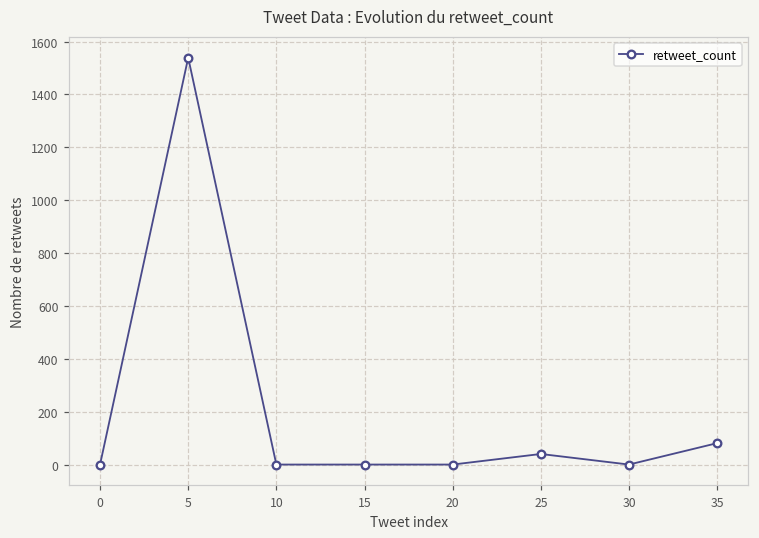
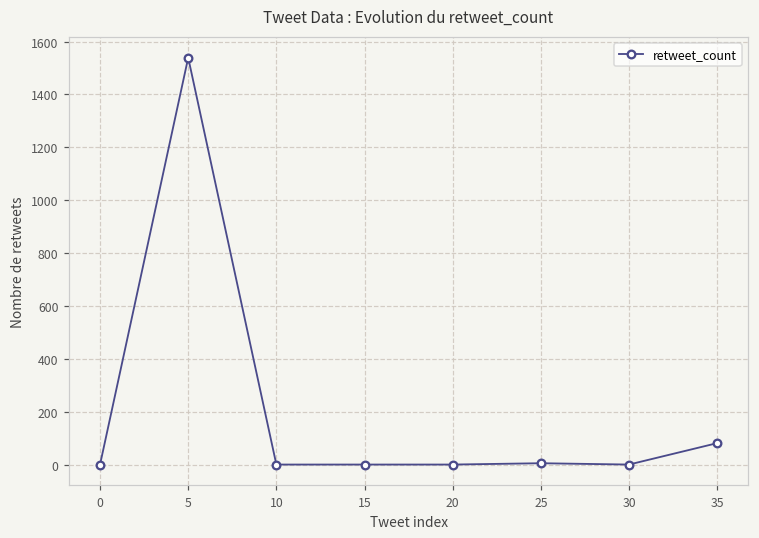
  {
    "0": 0,
    "5": 1540,
    "10": 0,
    "15": 0,
    "20": 0,
-   "25": 40,
+   "25": 10,
    "30": 0,
    "35": 80
  }
